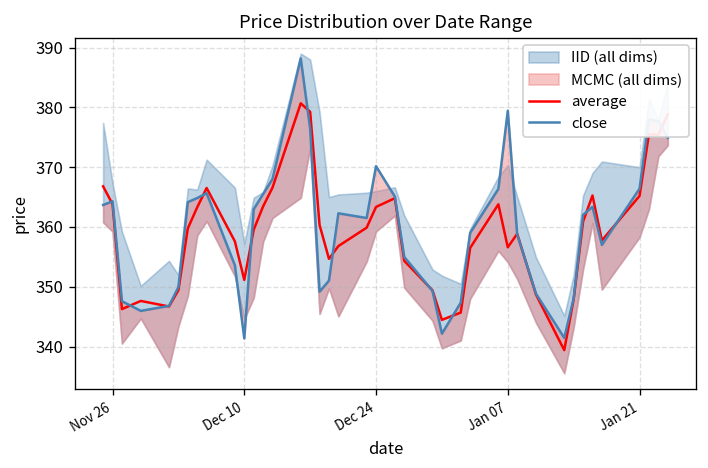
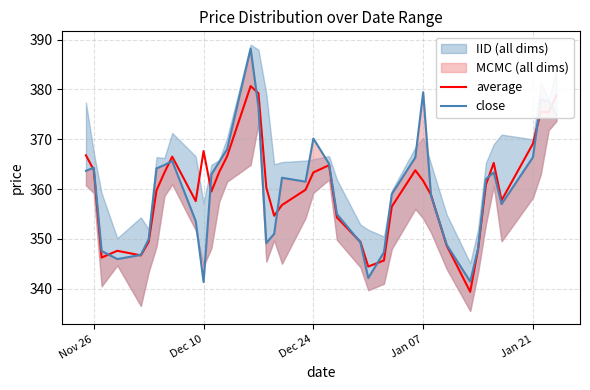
  {
    "average": {
-     "Dec 10": 351,
+     "Dec 10": 368,
      "Dec 24": 363,
-     "Jan 07": 357,
-     "Jan 21": 365
+     "Jan 07": 362,
+     "Jan 21": 369
    }
  }
